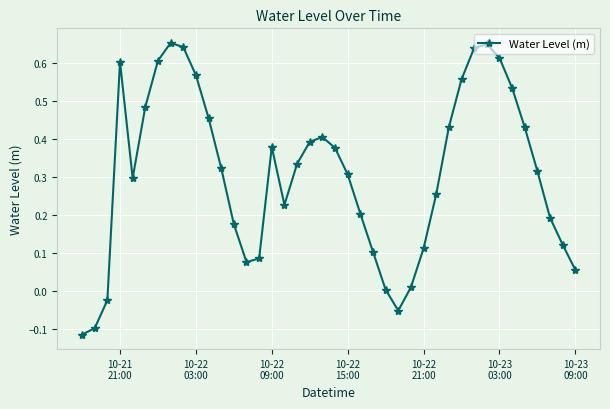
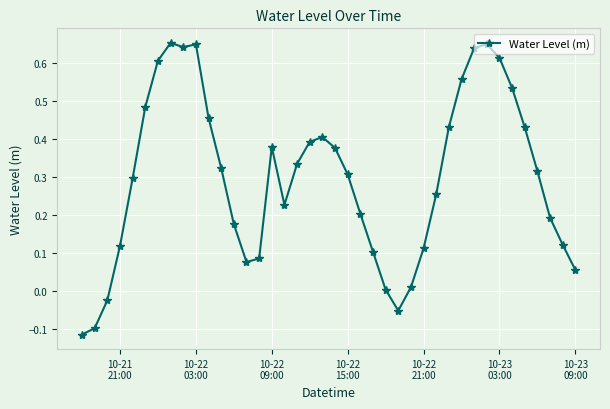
  {
-   "10-21 21:00": 0.60,
-   "10-22 03:00": 0.57,
+   "10-21 21:00": 0.12,
+   "10-22 03:00": 0.65,
    "10-22 09:00": 0.38,
    "10-22 15:00": 0.31,
    "10-22 21:00": 0.11,
    "10-23 03:00": 0.61,
    "10-23 09:00": 0.06
  }
